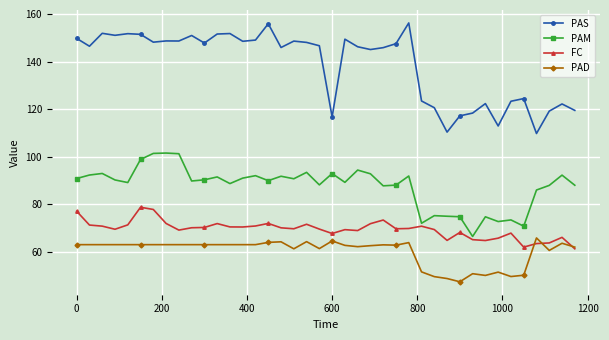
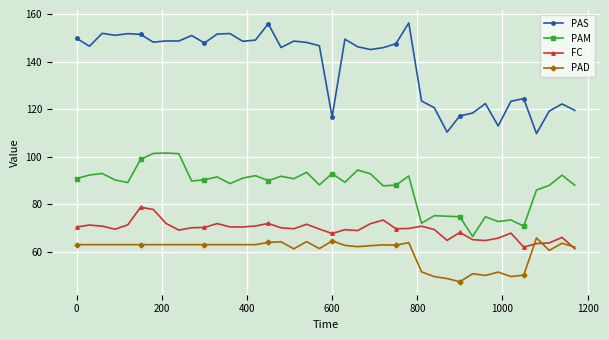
  {
    "PAS": {
      "0": 150,
      "600": 117
    },
    "PAM": {
      "0": 91,
      "600": 93
    },
    "FC": {
-     "0": 77,
+     "0": 70,
      "600": 68
    },
    "PAD": {
      "0": 63,
      "600": 65
    }
  }
